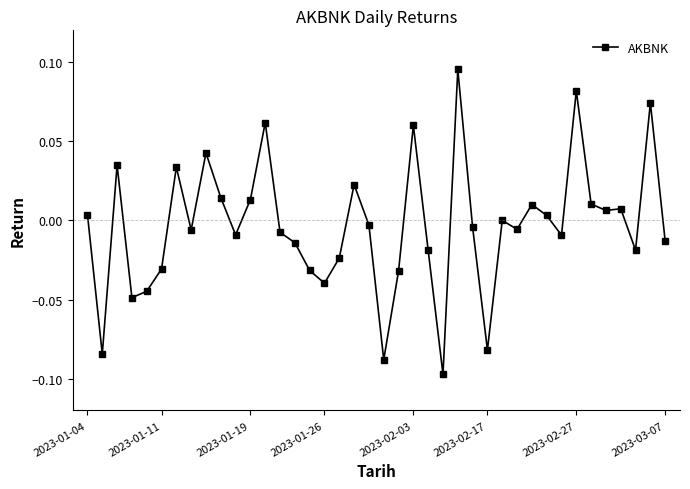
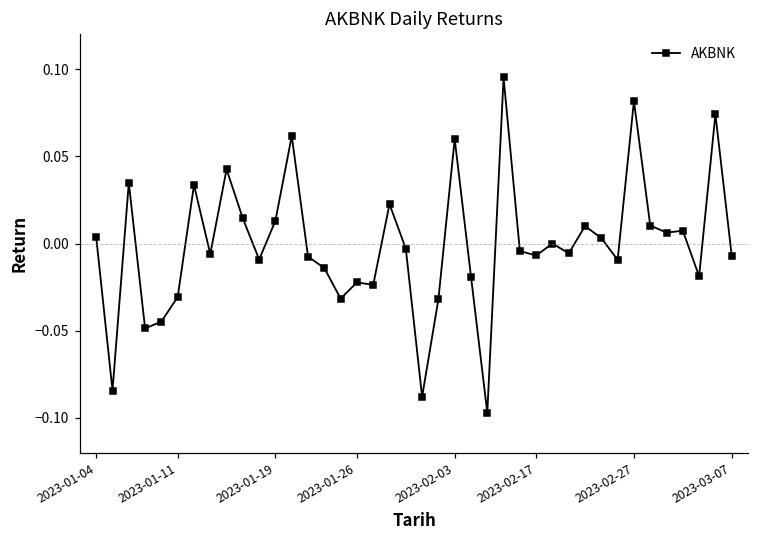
  {
    "2023-01-04": 0.004,
    "2023-01-11": -0.031,
    "2023-01-19": 0.013,
-   "2023-01-26": -0.040,
+   "2023-01-26": -0.022,
    "2023-02-03": 0.060,
-   "2023-02-17": -0.082,
+   "2023-02-17": -0.007,
    "2023-02-27": 0.082,
-   "2023-03-07": -0.013
+   "2023-03-07": -0.007
  }
